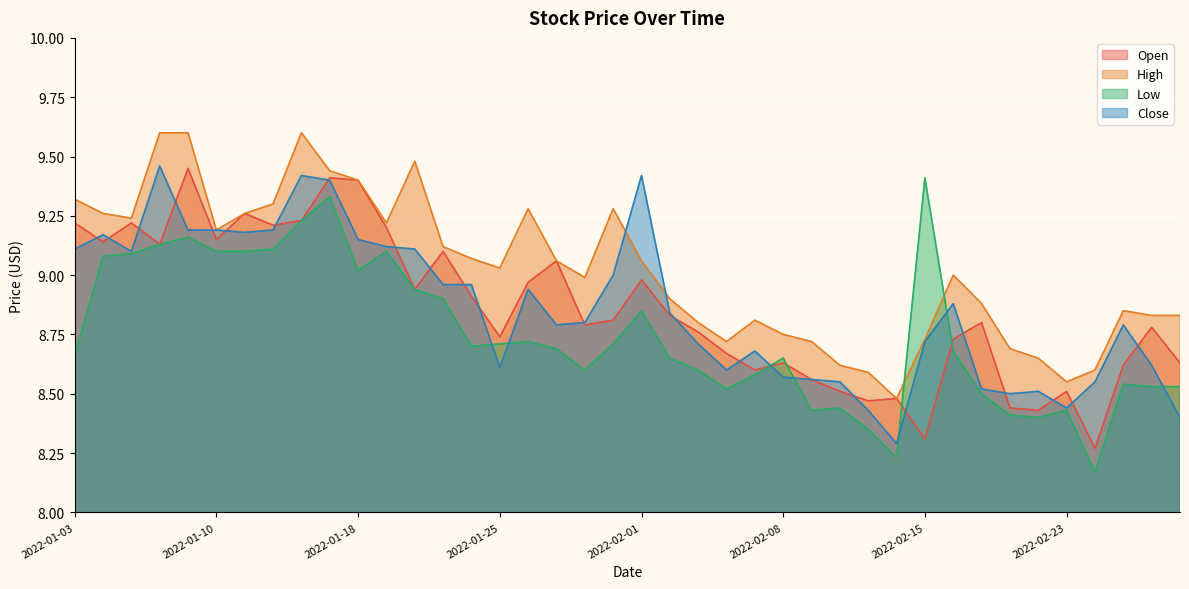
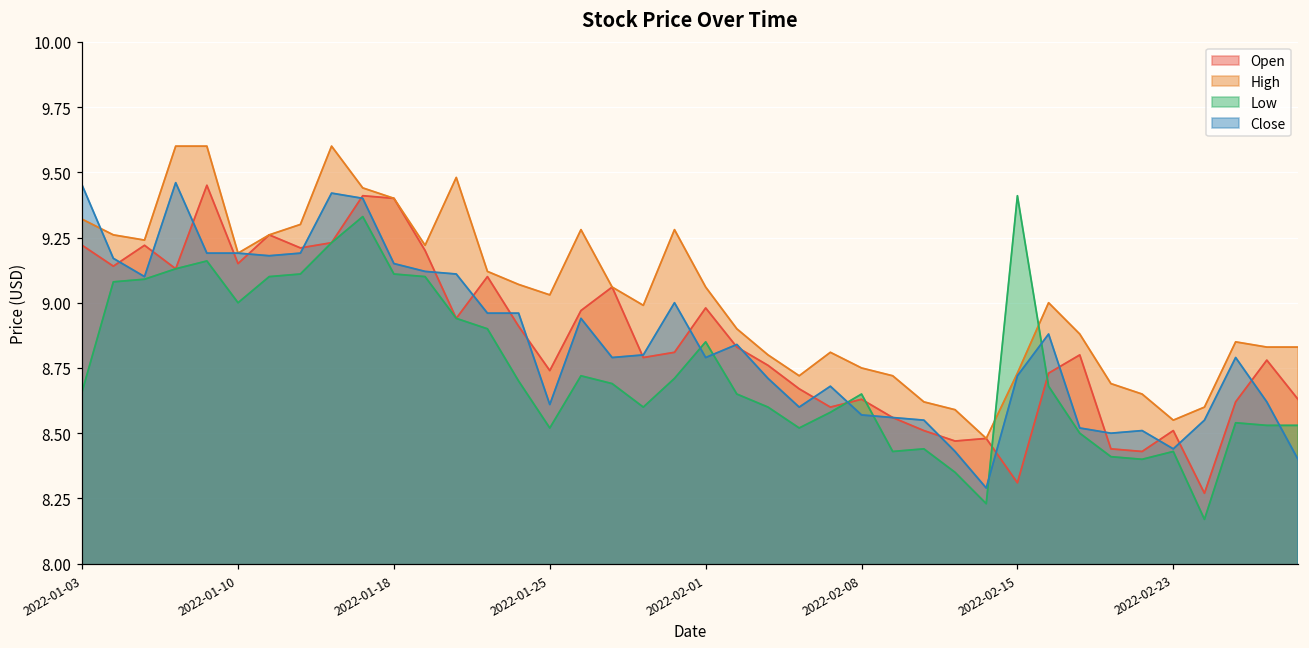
  {
    "Low": {
      "2022-01-03": 8.66,
-     "2022-01-10": 9.1,
-     "2022-01-18": 9.02,
-     "2022-01-25": 8.71,
+     "2022-01-10": 9.0,
+     "2022-01-18": 9.11,
+     "2022-01-25": 8.52,
      "2022-02-01": 8.85,
      "2022-02-08": 8.65,
      "2022-02-15": 9.41
    },
    "Close": {
-     "2022-01-03": 9.11,
+     "2022-01-03": 9.45,
      "2022-01-18": 9.15,
      "2022-01-25": 8.61,
-     "2022-02-01": 9.42,
+     "2022-02-01": 8.79,
      "2022-02-08": 8.57
    }
  }
